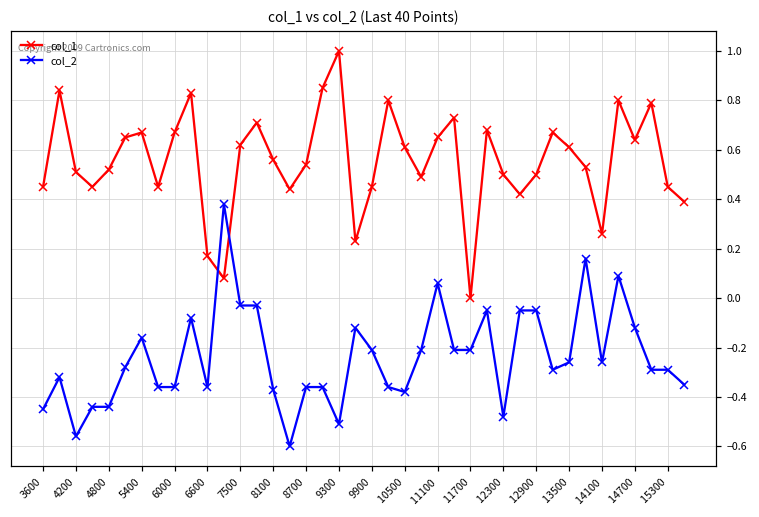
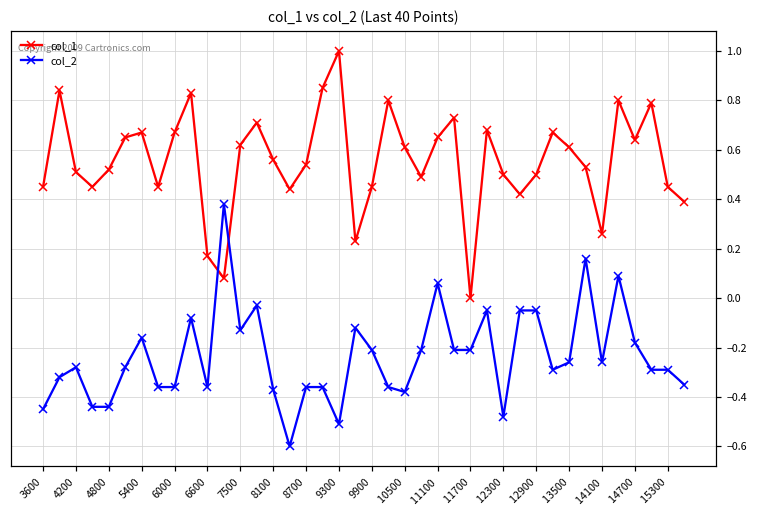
  {
    "col_1": {
      "3600": 0.45,
      "4200": 0.51,
      "4800": 0.52,
      "5400": 0.67,
      "6000": 0.67,
      "6600": 0.17,
      "7500": 0.62,
      "8100": 0.56,
      "8700": 0.54,
      "9300": 1.00,
      "9900": 0.45,
      "10500": 0.61,
      "11100": 0.65,
      "11700": 0.00,
      "12300": 0.50,
      "12900": 0.50,
      "13500": 0.61,
      "14100": 0.26,
      "14700": 0.64,
      "15300": 0.45
    },
    "col_2": {
      "3600": -0.45,
-     "4200": -0.56,
+     "4200": -0.28,
      "4800": -0.44,
      "5400": -0.16,
      "6000": -0.36,
      "6600": -0.36,
-     "7500": -0.03,
+     "7500": -0.13,
      "8100": -0.37,
      "8700": -0.36,
      "9300": -0.51,
      "9900": -0.21,
      "10500": -0.38,
      "11100": 0.06,
      "11700": -0.21,
      "12300": -0.48,
      "12900": -0.05,
      "13500": -0.26,
      "14100": -0.26,
-     "14700": -0.12,
+     "14700": -0.18,
      "15300": -0.29
    }
  }
